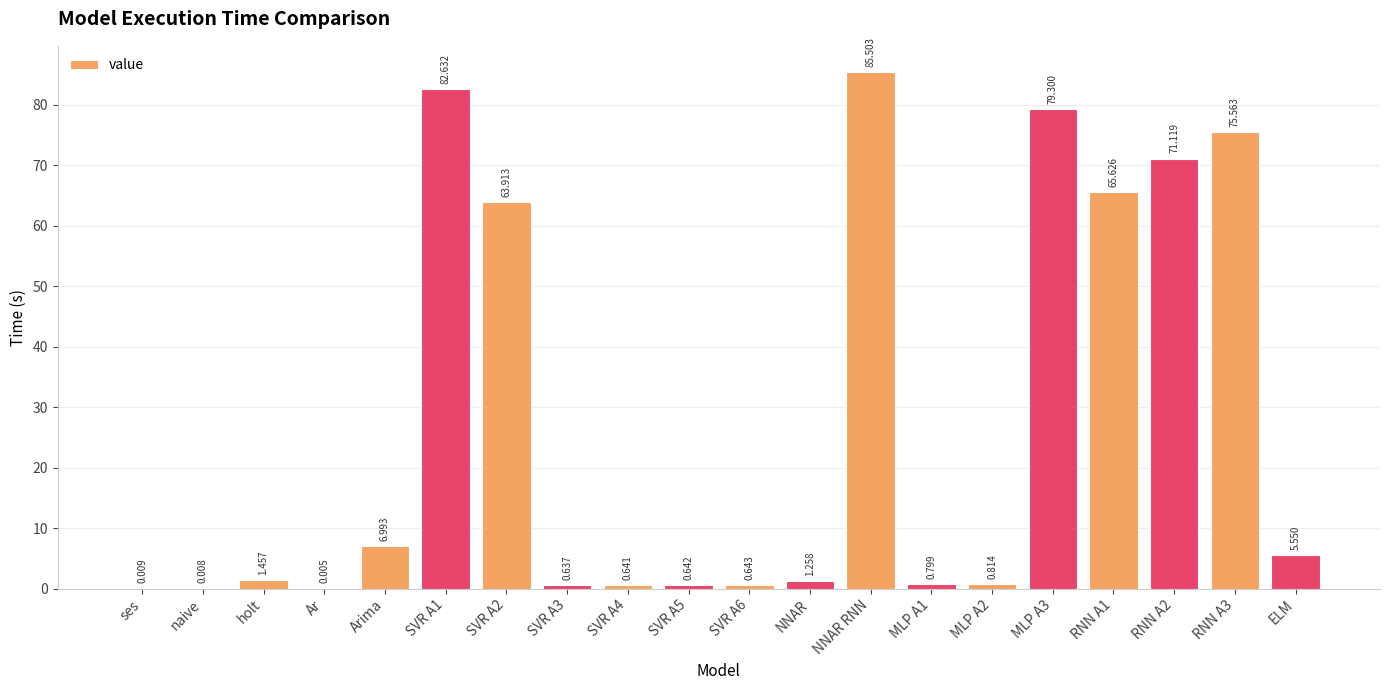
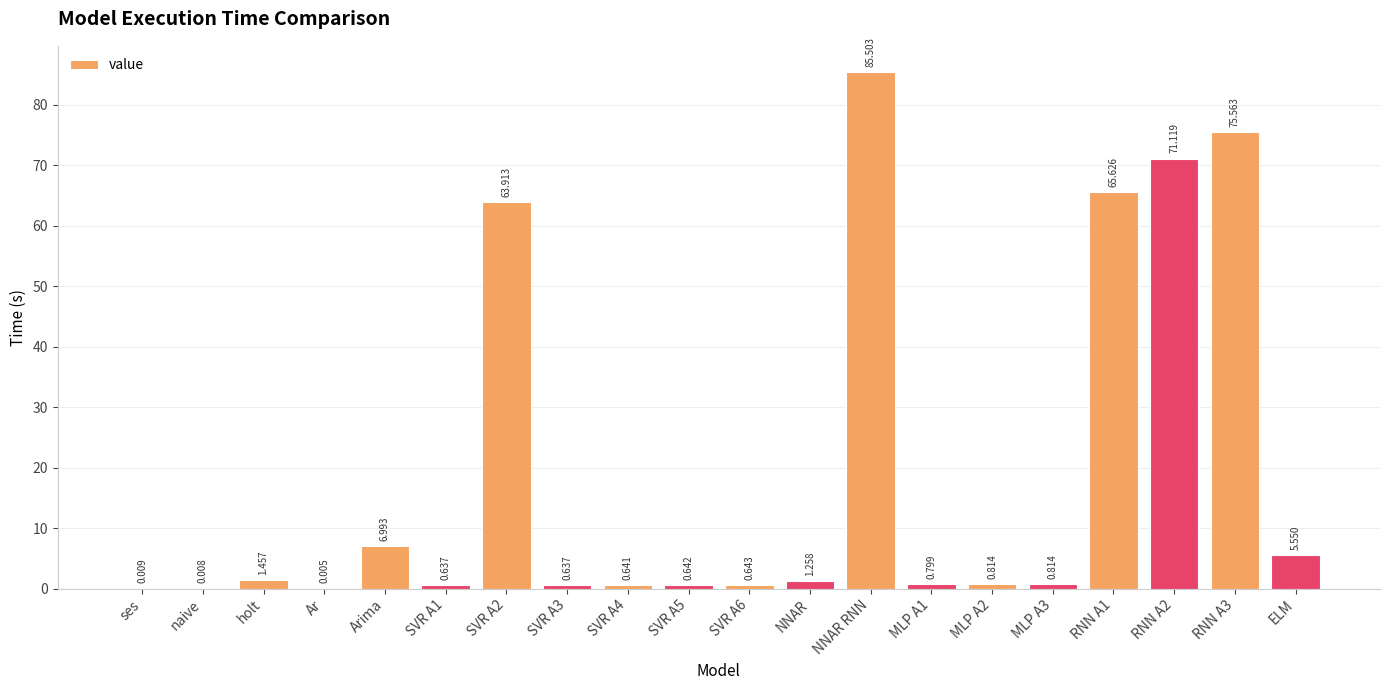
  {
    "ses": 0.009,
    "naive": 0.008,
    "holt": 1.457,
    "Ar": 0.005,
    "Arima": 6.993,
-   "SVR A1": 82.632,
+   "SVR A1": 0.637,
    "SVR A2": 63.913,
    "SVR A3": 0.637,
    "SVR A4": 0.641,
    "SVR A5": 0.642,
    "SVR A6": 0.643,
    "NNAR": 1.258,
    "NNAR RNN": 85.503,
    "MLP A1": 0.799,
    "MLP A2": 0.814,
-   "MLP A3": 79.300,
+   "MLP A3": 0.814,
    "RNN A1": 65.626,
    "RNN A2": 71.119,
    "RNN A3": 75.563,
    "ELM": 5.550
  }
